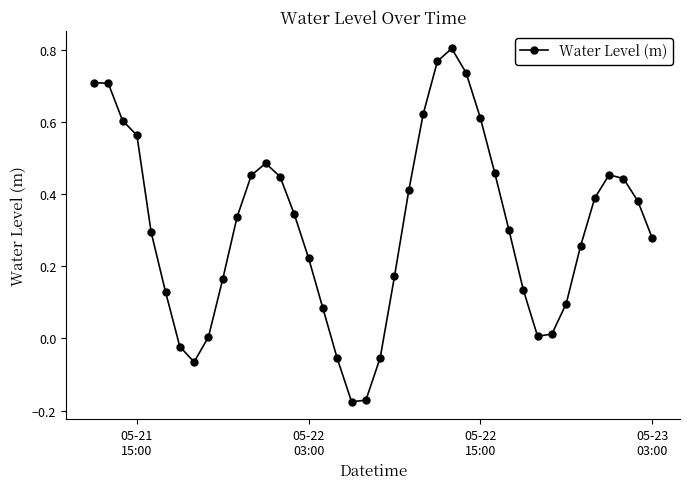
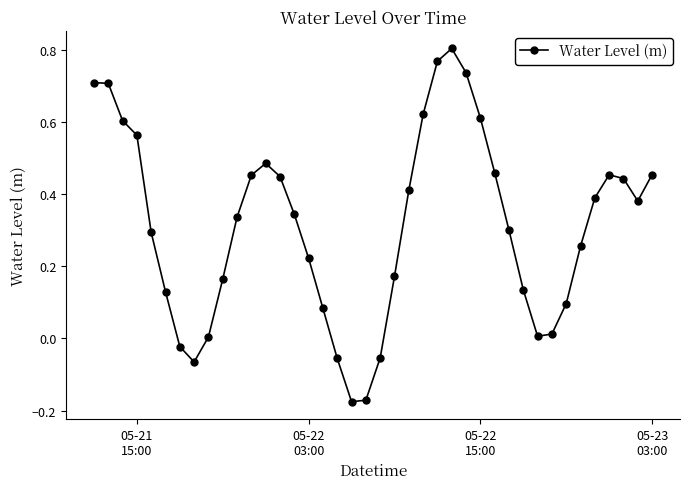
  {
    "05-21 15:00": 0.56,
    "05-22 03:00": 0.22,
    "05-22 15:00": 0.61,
-   "05-23 03:00": 0.28
+   "05-23 03:00": 0.45
  }
